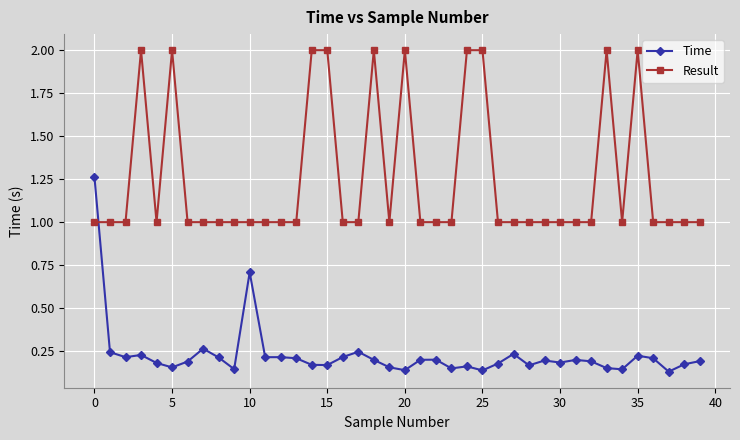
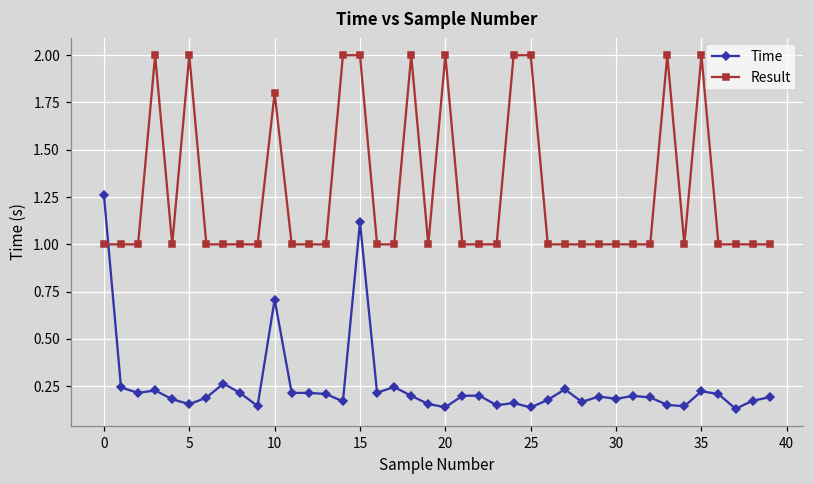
  {
    "Time": {
      "0": 1.26,
      "5": 0.16,
      "10": 0.71,
-     "15": 0.17,
+     "15": 1.12,
      "20": 0.14,
      "25": 0.14,
      "30": 0.18,
      "35": 0.22
    },
    "Result": {
      "0": 1.0,
      "5": 2.0,
-     "10": 1.0,
+     "10": 1.8,
      "15": 2.0,
      "20": 2.0,
      "25": 2.0,
      "30": 1.0,
      "35": 2.0
    }
  }
